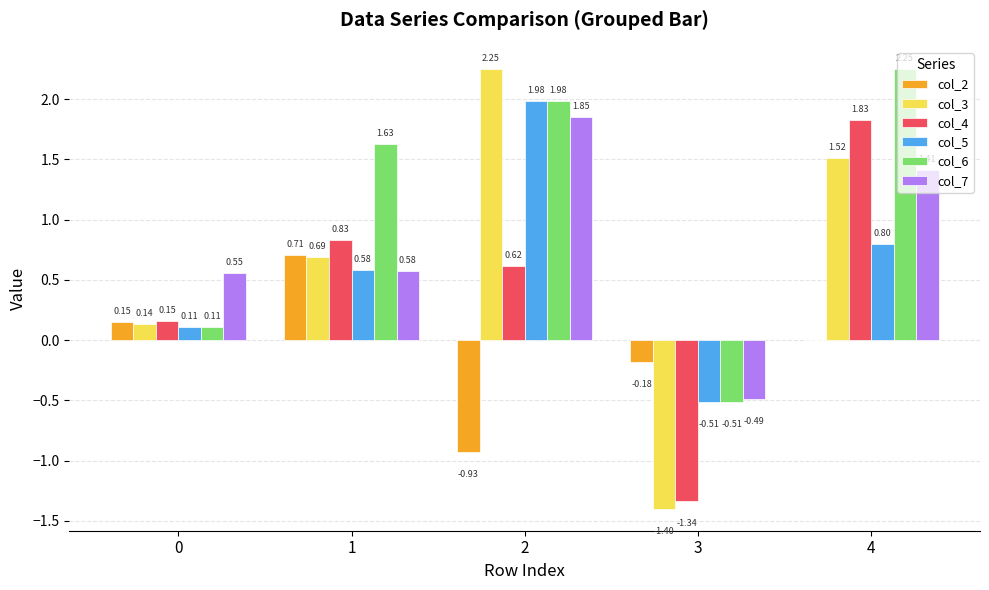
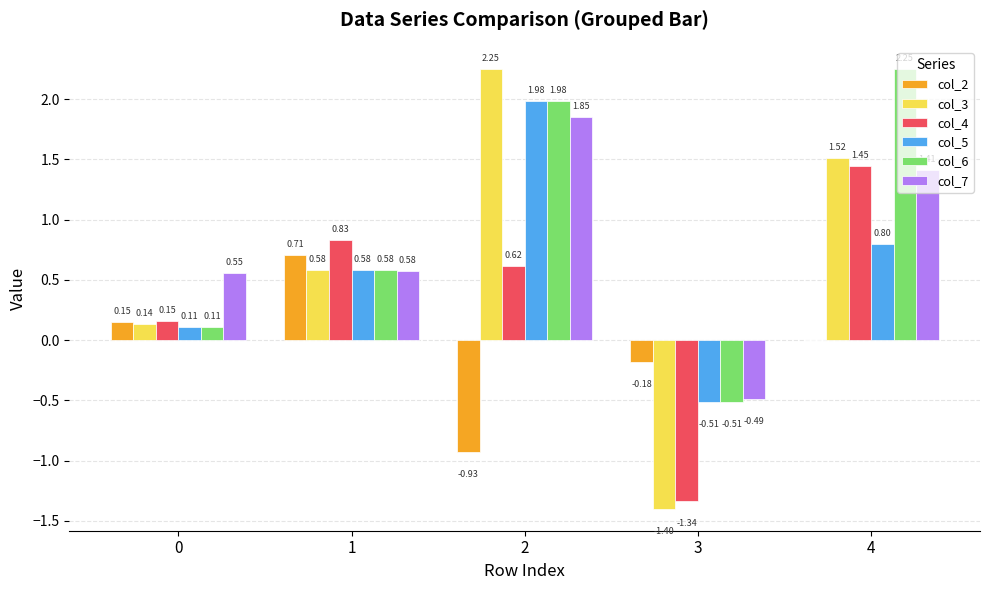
  {
    "col_2": {
      "0": 0.15,
      "1": 0.71,
      "2": -0.93,
      "3": -0.18
    },
    "col_3": {
      "0": 0.14,
-     "1": 0.69,
+     "1": 0.58,
      "2": 2.25,
      "3": -1.40,
      "4": 1.52
    },
    "col_4": {
      "0": 0.15,
      "1": 0.83,
      "2": 0.62,
      "3": -1.34,
-     "4": 1.83
+     "4": 1.45
    },
    "col_5": {
      "0": 0.11,
      "1": 0.58,
      "2": 1.98,
      "3": -0.51,
      "4": 0.80
    },
    "col_6": {
      "0": 0.11,
-     "1": 1.63,
+     "1": 0.58,
      "2": 1.98,
      "3": -0.51
    },
    "col_7": {
      "0": 0.55,
      "1": 0.58,
      "2": 1.85,
      "3": -0.49
    }
  }
